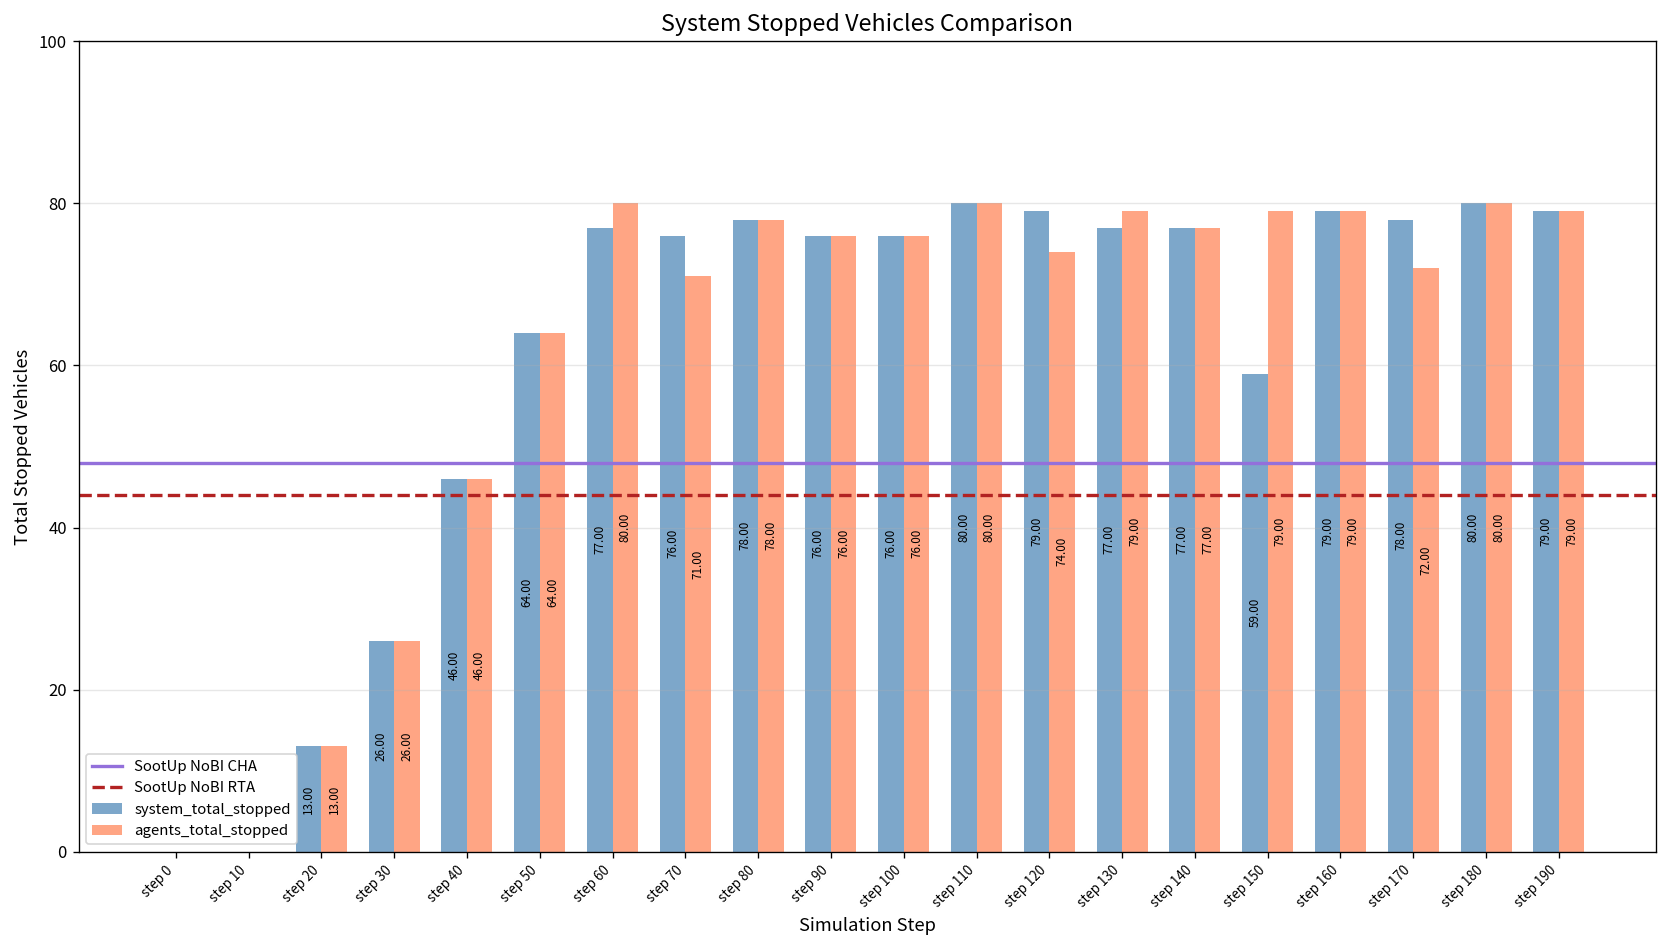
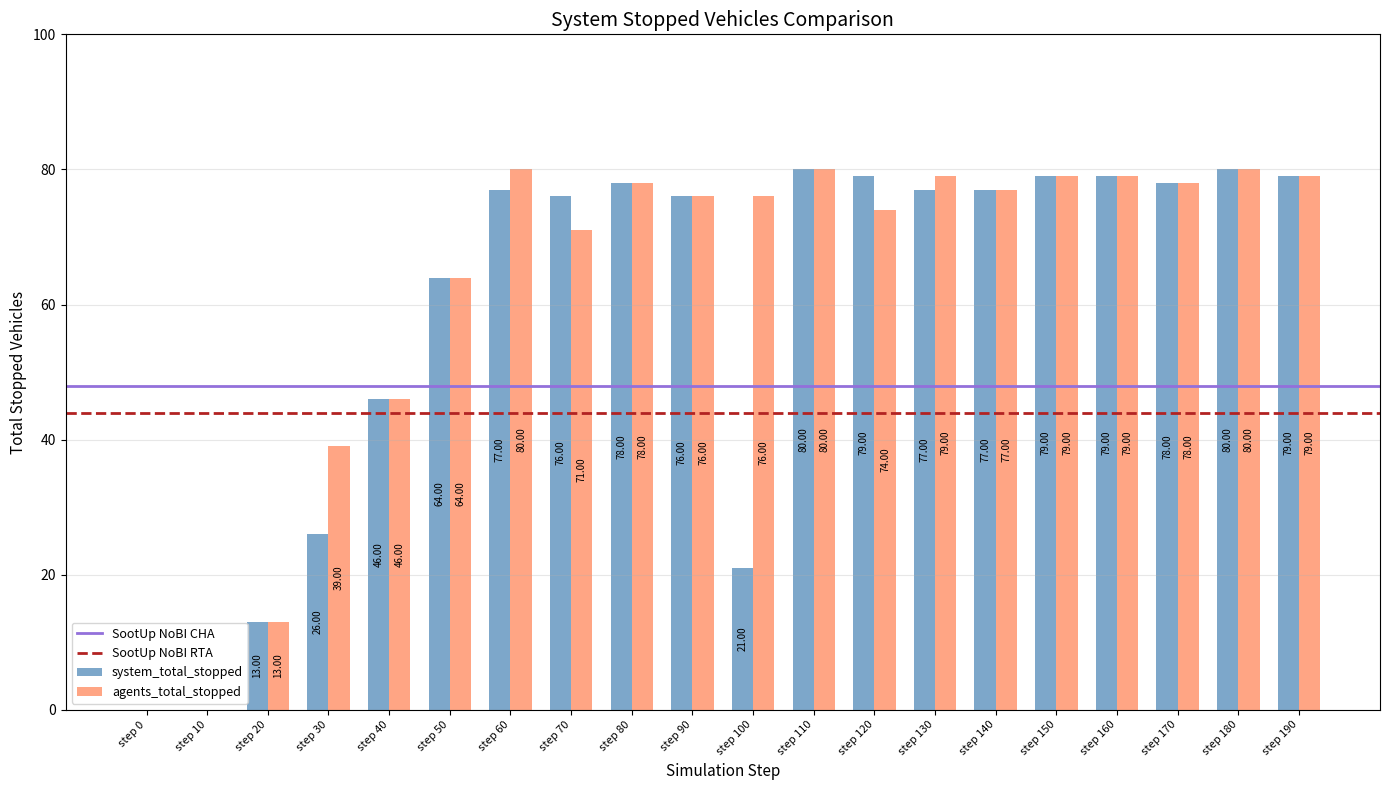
  {
    "system_total_stopped": {
      "step 20": 13.00,
      "step 30": 26.00,
      "step 40": 46.00,
      "step 50": 64.00,
      "step 60": 77.00,
      "step 70": 76.00,
      "step 80": 78.00,
      "step 90": 76.00,
-     "step 100": 76.00,
+     "step 100": 21.00,
      "step 110": 80.00,
      "step 120": 79.00,
      "step 130": 77.00,
      "step 140": 77.00,
-     "step 150": 59.00,
+     "step 150": 79.00,
      "step 160": 79.00,
      "step 170": 78.00,
      "step 180": 80.00,
      "step 190": 79.00
    },
    "agents_total_stopped": {
      "step 20": 13.00,
-     "step 30": 26.00,
+     "step 30": 39.00,
      "step 40": 46.00,
      "step 50": 64.00,
      "step 60": 80.00,
      "step 70": 71.00,
      "step 80": 78.00,
      "step 90": 76.00,
      "step 100": 76.00,
      "step 110": 80.00,
      "step 120": 74.00,
      "step 130": 79.00,
      "step 140": 77.00,
      "step 150": 79.00,
      "step 160": 79.00,
-     "step 170": 72.00,
+     "step 170": 78.00,
      "step 180": 80.00,
      "step 190": 79.00
    }
  }
